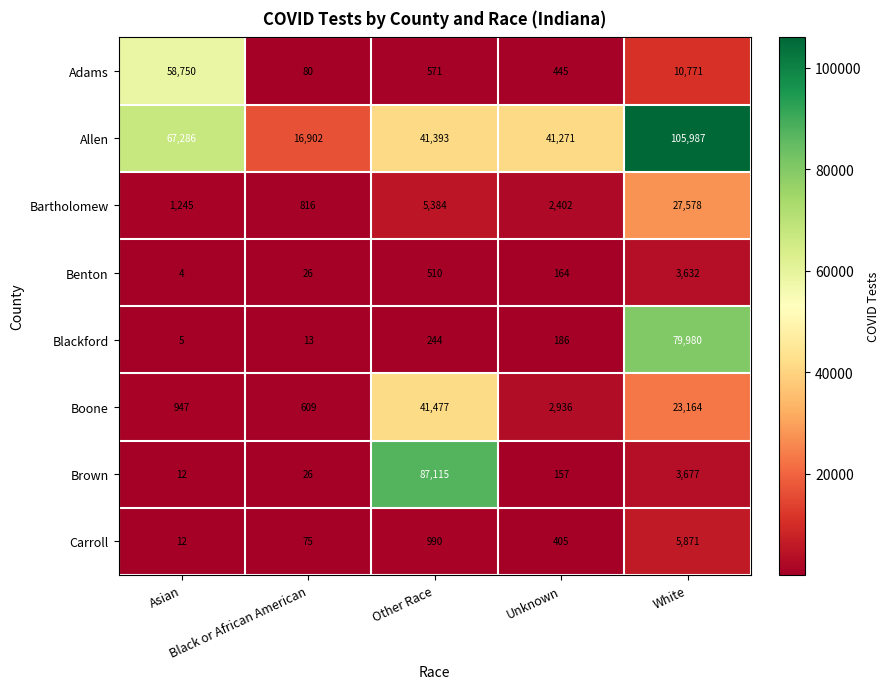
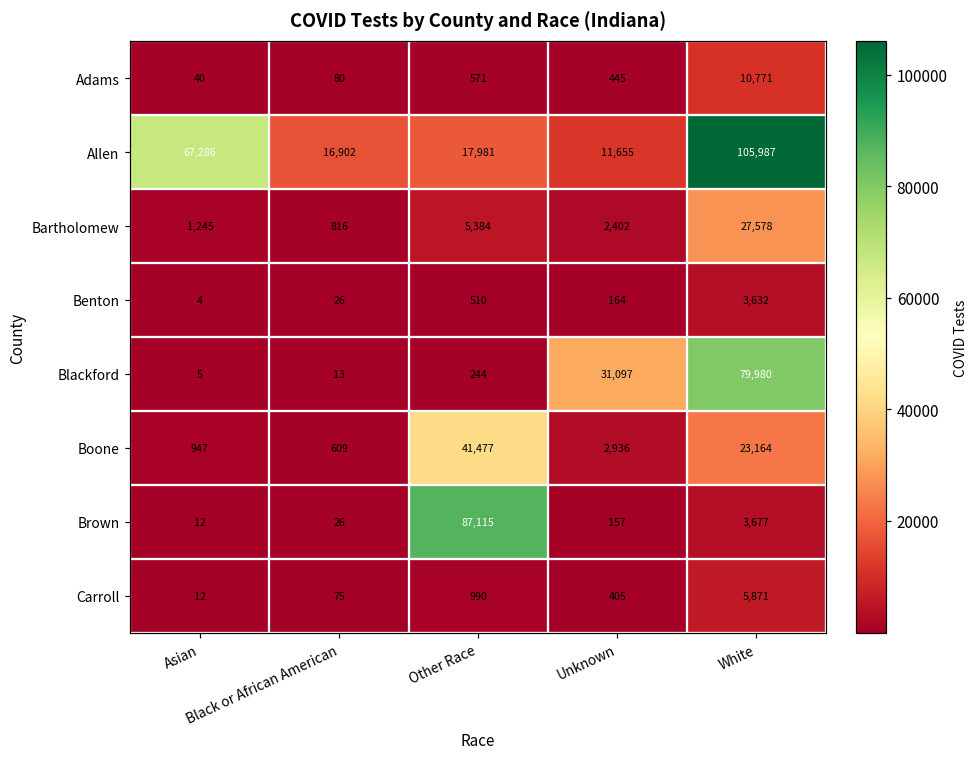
  {
    "Adams": {
-     "Asian": "58,750",
+     "Asian": "40",
      "Black or African American": "80",
      "Other Race": "571",
      "Unknown": "445",
      "White": "10,771"
    },
    "Allen": {
      "Asian": "67,286",
      "Black or African American": "16,902",
-     "Other Race": "41,393",
-     "Unknown": "41,271",
+     "Other Race": "17,981",
+     "Unknown": "11,655",
      "White": "105,987"
    },
    "Bartholomew": {
      "Asian": "1,245",
      "Black or African American": "816",
      "Other Race": "5,384",
      "Unknown": "2,402",
      "White": "27,578"
    },
    "Benton": {
      "Asian": "4",
      "Black or African American": "26",
      "Other Race": "510",
      "Unknown": "164",
      "White": "3,632"
    },
    "Blackford": {
      "Asian": "5",
      "Black or African American": "13",
      "Other Race": "244",
-     "Unknown": "186",
+     "Unknown": "31,097",
      "White": "79,980"
    },
    "Boone": {
      "Asian": "947",
      "Black or African American": "609",
      "Other Race": "41,477",
      "Unknown": "2,936",
      "White": "23,164"
    },
    "Brown": {
      "Asian": "12",
      "Black or African American": "26",
      "Other Race": "87,115",
      "Unknown": "157",
      "White": "3,677"
    },
    "Carroll": {
      "Asian": "12",
      "Black or African American": "75",
      "Other Race": "990",
      "Unknown": "405",
      "White": "5,871"
    }
  }
